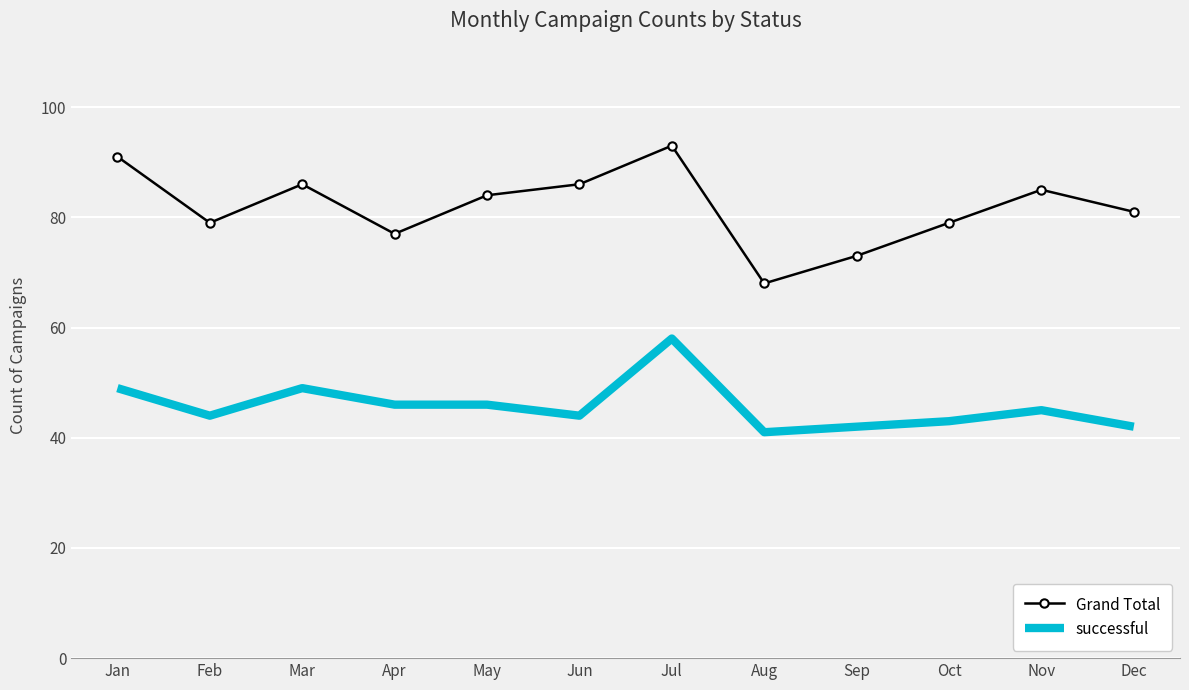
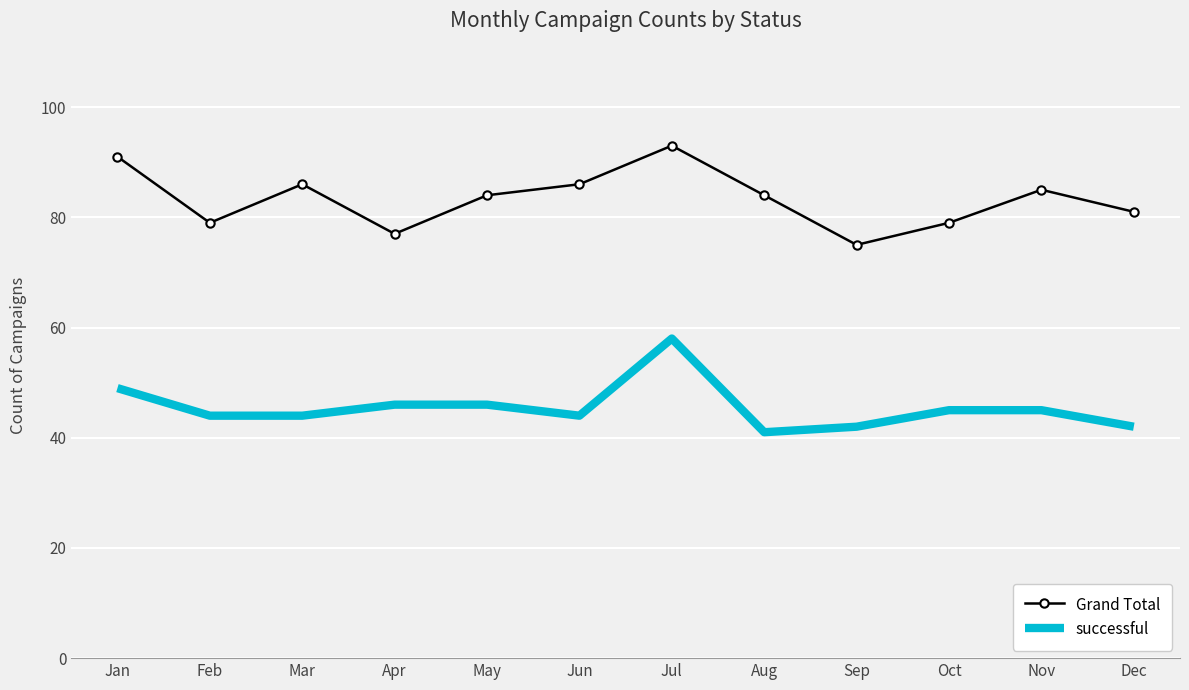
  {
    "Grand Total": {
      "Jan": 91,
      "Feb": 79,
      "Mar": 86,
      "Apr": 77,
      "May": 84,
      "Jun": 86,
      "Jul": 93,
-     "Aug": 68,
-     "Sep": 73,
+     "Aug": 84,
+     "Sep": 75,
      "Oct": 79,
      "Nov": 85,
      "Dec": 81
    },
    "successful": {
      "Jan": 49,
      "Feb": 44,
-     "Mar": 49,
+     "Mar": 44,
      "Apr": 46,
      "May": 46,
      "Jun": 44,
      "Jul": 58,
      "Aug": 41,
      "Sep": 42,
-     "Oct": 43,
+     "Oct": 45,
      "Nov": 45,
      "Dec": 42
    }
  }
